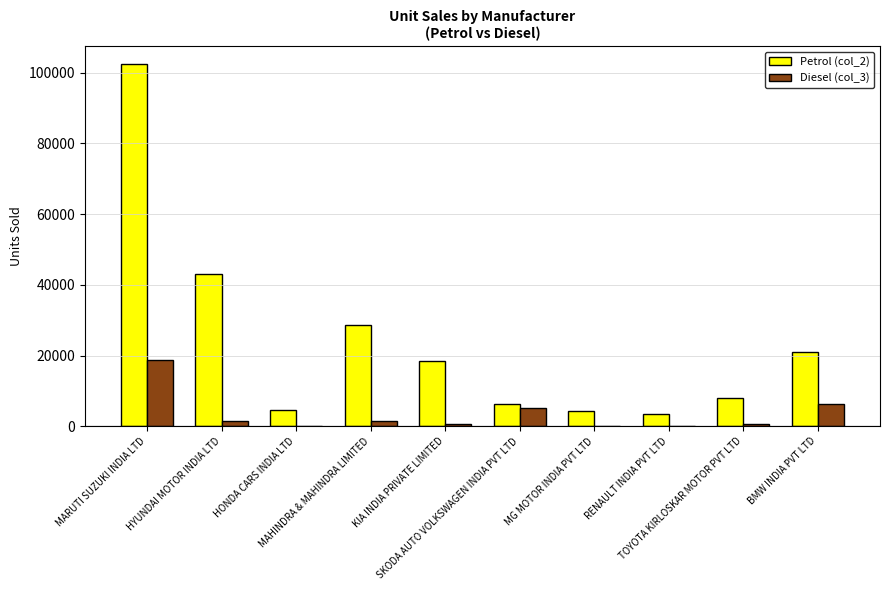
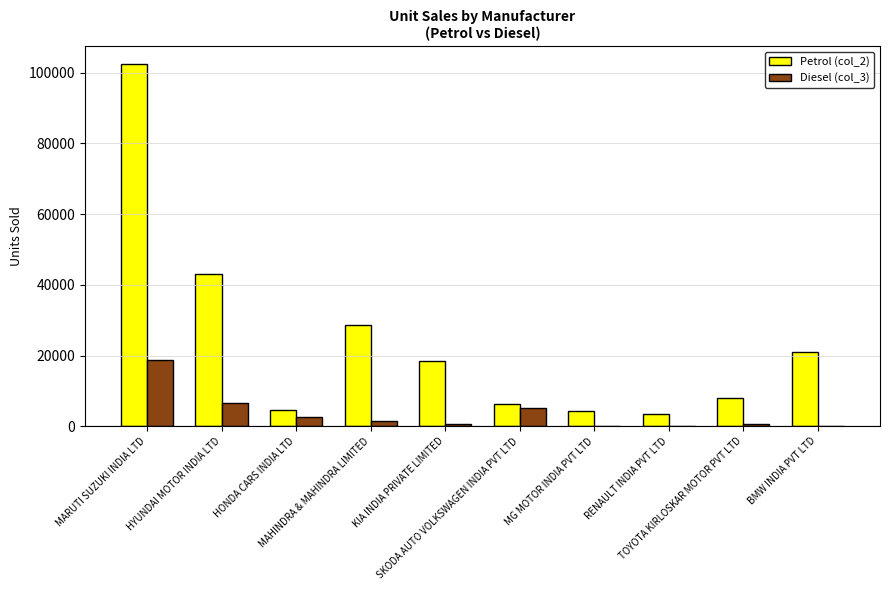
  {
    "Petrol (col_2)": {
      "MARUTI SUZUKI INDIA LTD": 102000,
      "HYUNDAI MOTOR INDIA LTD": 43000,
      "HONDA CARS INDIA LTD": 5000,
      "MAHINDRA & MAHINDRA LIMITED": 29000,
      "KIA INDIA PRIVATE LIMITED": 18000,
      "SKODA AUTO VOLKSWAGEN INDIA PVT LTD": 6000,
      "MG MOTOR INDIA PVT LTD": 4000,
      "RENAULT INDIA PVT LTD": 4000,
      "TOYOTA KIRLOSKAR MOTOR PVT LTD": 8000,
      "BMW INDIA PVT LTD": 21000
    },
    "Diesel (col_3)": {
      "MARUTI SUZUKI INDIA LTD": 19000,
-     "HYUNDAI MOTOR INDIA LTD": 2000,
-     "HONDA CARS INDIA LTD": 0,
+     "HYUNDAI MOTOR INDIA LTD": 6000,
+     "HONDA CARS INDIA LTD": 3000,
      "MAHINDRA & MAHINDRA LIMITED": 1000,
      "SKODA AUTO VOLKSWAGEN INDIA PVT LTD": 5000,
-     "BMW INDIA PVT LTD": 6000
+     "BMW INDIA PVT LTD": 0
    }
  }
